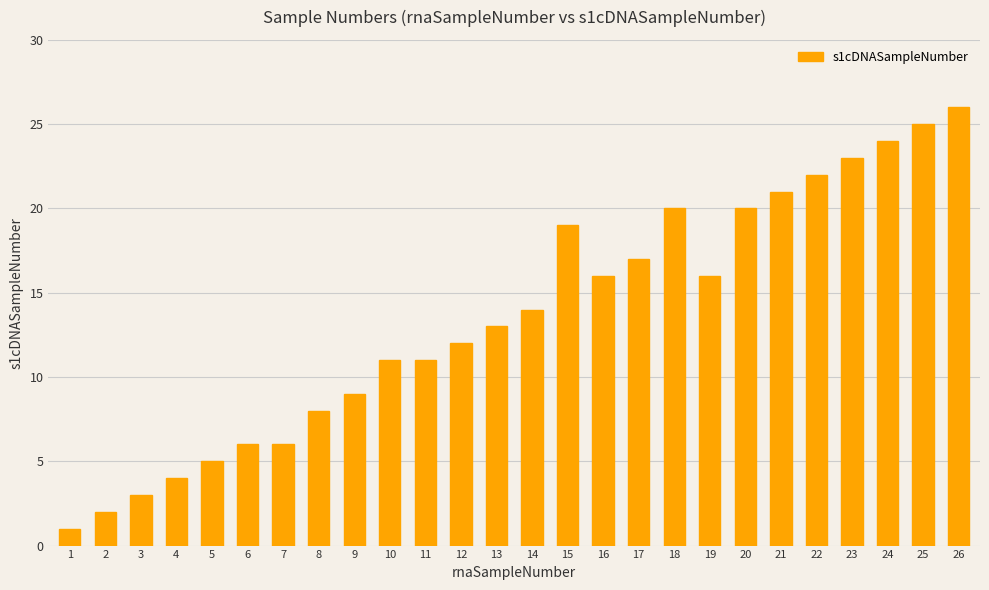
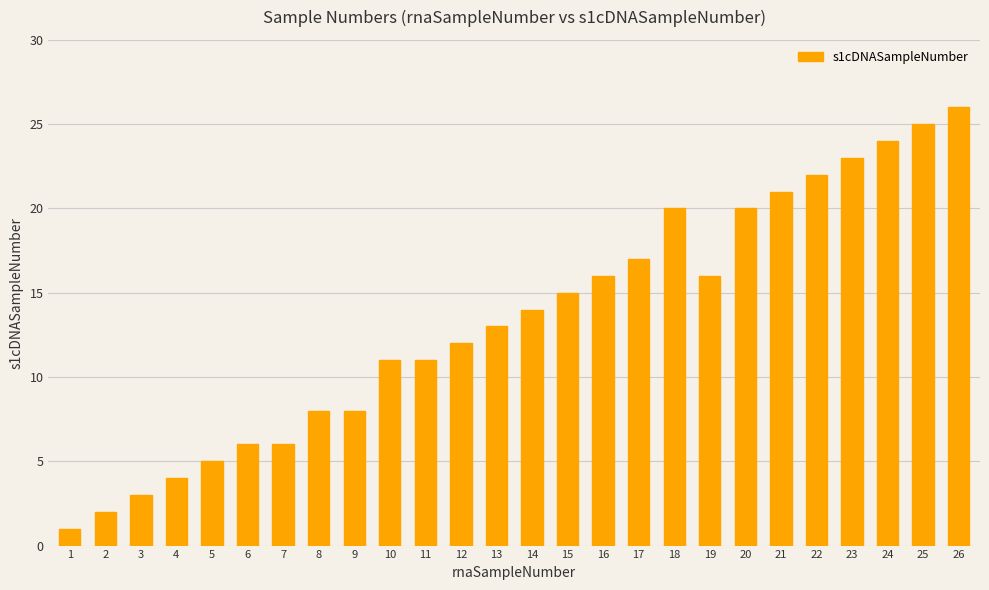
  {
    "1": 1,
    "2": 2,
    "3": 3,
    "4": 4,
    "5": 5,
    "6": 6,
    "7": 6,
    "8": 8,
-   "9": 9,
+   "9": 8,
    "10": 11,
    "11": 11,
    "12": 12,
    "13": 13,
    "14": 14,
-   "15": 19,
+   "15": 15,
    "16": 16,
    "17": 17,
    "18": 20,
    "19": 16,
    "20": 20,
    "21": 21,
    "22": 22,
    "23": 23,
    "24": 24,
    "25": 25,
    "26": 26
  }
